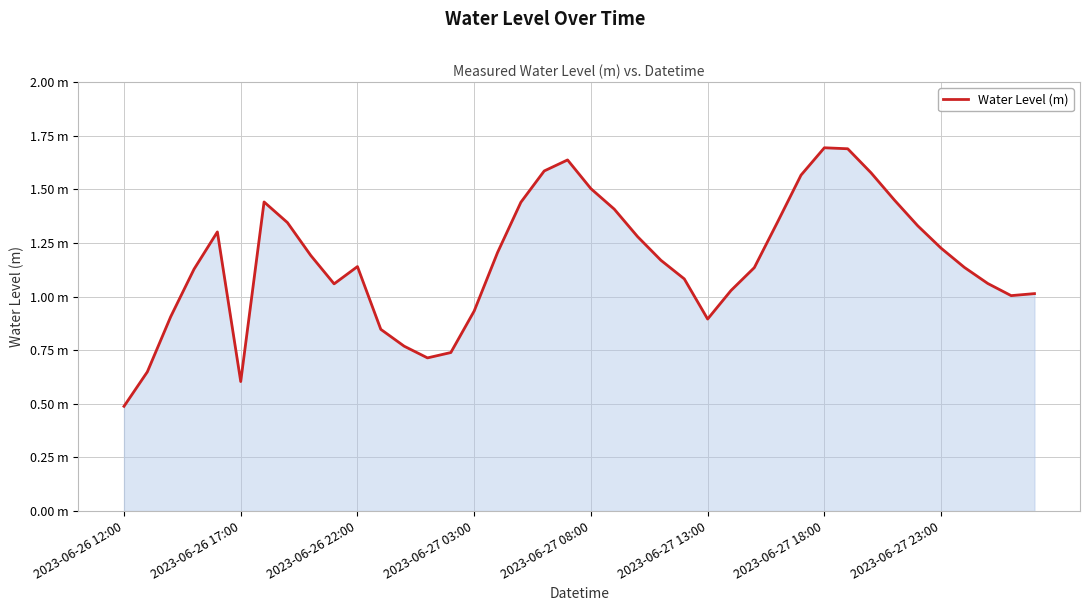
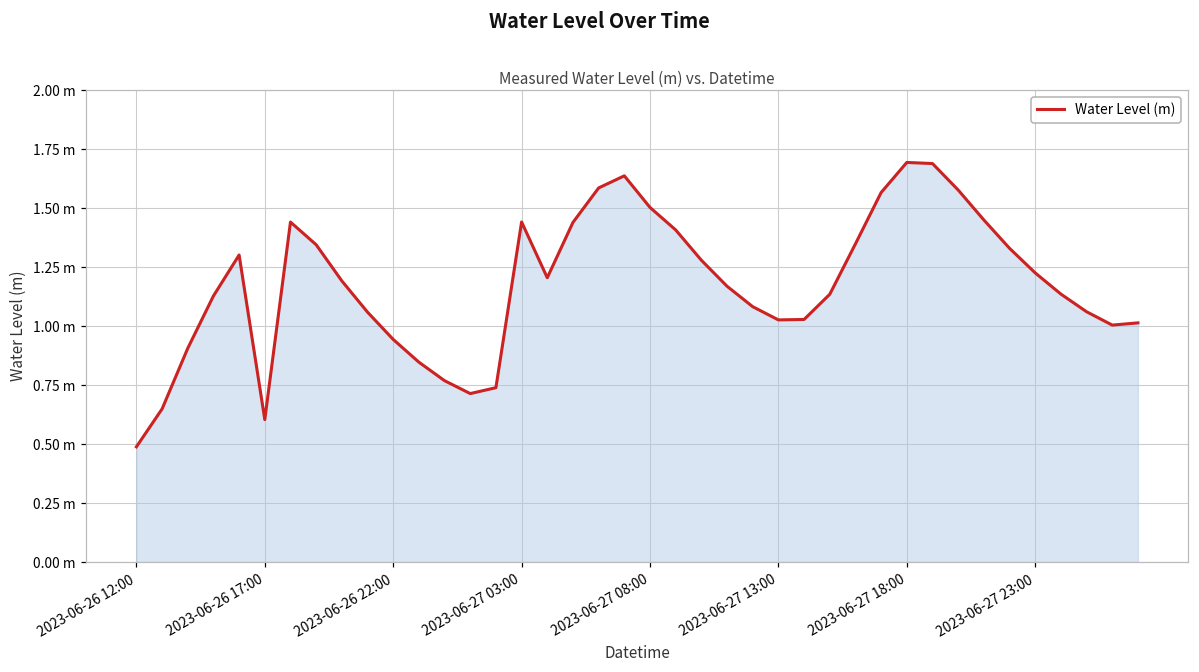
  {
    "2023-06-26 12:00": "0.49 m",
    "2023-06-26 17:00": "0.60 m",
-   "2023-06-26 22:00": "1.14 m",
-   "2023-06-27 03:00": "0.93 m",
+   "2023-06-26 22:00": "0.94 m",
+   "2023-06-27 03:00": "1.44 m",
    "2023-06-27 08:00": "1.50 m",
-   "2023-06-27 13:00": "0.90 m",
+   "2023-06-27 13:00": "1.03 m",
    "2023-06-27 18:00": "1.69 m",
    "2023-06-27 23:00": "1.23 m"
  }
